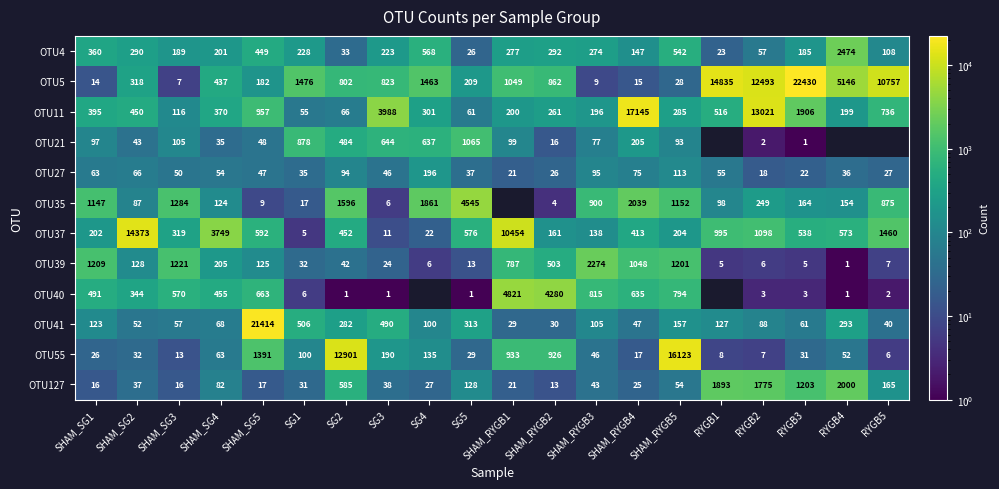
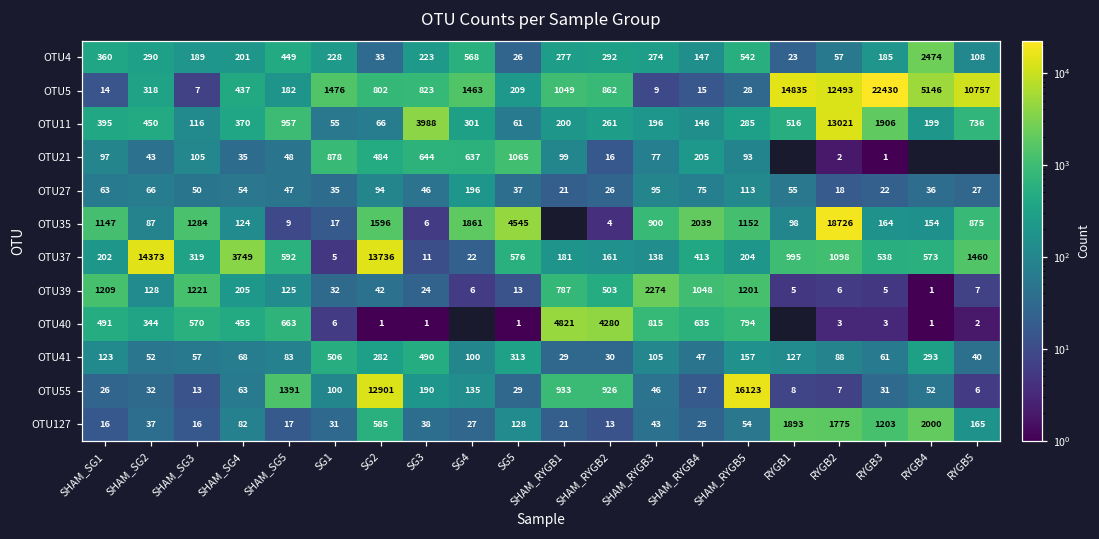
  {
    "OTU11": {
      "SHAM_SG1": 395,
      "SHAM_SG2": 450,
      "SHAM_SG3": 116,
      "SHAM_SG4": 370,
      "SHAM_SG5": 957,
      "SG1": 55,
      "SG2": 66,
      "SG3": 3988,
      "SG4": 301,
      "SG5": 61,
      "SHAM_RYGB1": 200,
      "SHAM_RYGB2": 261,
      "SHAM_RYGB3": 196,
-     "SHAM_RYGB4": 17145,
+     "SHAM_RYGB4": 146,
      "SHAM_RYGB5": 285,
      "RYGB1": 516,
      "RYGB2": 13021,
      "RYGB3": 1906,
      "RYGB4": 199,
      "RYGB5": 736
    },
    "OTU35": {
      "SHAM_SG1": 1147,
      "SHAM_SG2": 87,
      "SHAM_SG3": 1284,
      "SHAM_SG4": 124,
      "SHAM_SG5": 9,
      "SG1": 17,
      "SG2": 1596,
      "SG3": 6,
      "SG4": 1861,
      "SG5": 4545,
      "SHAM_RYGB2": 4,
      "SHAM_RYGB3": 900,
      "SHAM_RYGB4": 2039,
      "SHAM_RYGB5": 1152,
      "RYGB1": 98,
-     "RYGB2": 249,
+     "RYGB2": 18726,
      "RYGB3": 164,
      "RYGB4": 154,
      "RYGB5": 875
    },
    "OTU37": {
      "SHAM_SG1": 202,
      "SHAM_SG2": 14373,
      "SHAM_SG3": 319,
      "SHAM_SG4": 3749,
      "SHAM_SG5": 592,
      "SG1": 5,
-     "SG2": 452,
+     "SG2": 13736,
      "SG3": 11,
      "SG4": 22,
      "SG5": 576,
-     "SHAM_RYGB1": 10454,
+     "SHAM_RYGB1": 181,
      "SHAM_RYGB2": 161,
      "SHAM_RYGB3": 138,
      "SHAM_RYGB4": 413,
      "SHAM_RYGB5": 204,
      "RYGB1": 995,
      "RYGB2": 1098,
      "RYGB3": 538,
      "RYGB4": 573,
      "RYGB5": 1460
    },
    "OTU41": {
      "SHAM_SG1": 123,
      "SHAM_SG2": 52,
      "SHAM_SG3": 57,
      "SHAM_SG4": 68,
-     "SHAM_SG5": 21414,
+     "SHAM_SG5": 83,
      "SG1": 506,
      "SG2": 282,
      "SG3": 490,
      "SG4": 100,
      "SG5": 313,
      "SHAM_RYGB1": 29,
      "SHAM_RYGB2": 30,
      "SHAM_RYGB3": 105,
      "SHAM_RYGB4": 47,
      "SHAM_RYGB5": 157,
      "RYGB1": 127,
      "RYGB2": 88,
      "RYGB3": 61,
      "RYGB4": 293,
      "RYGB5": 40
    }
  }
